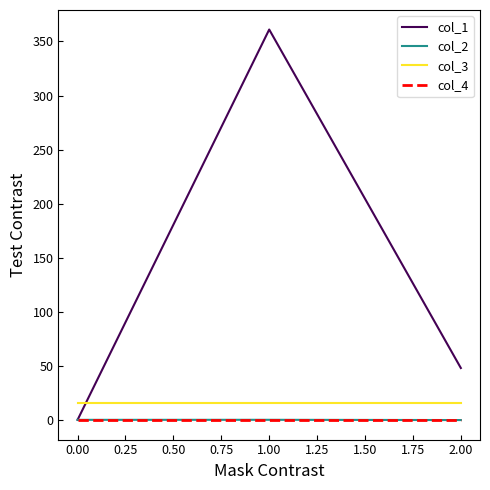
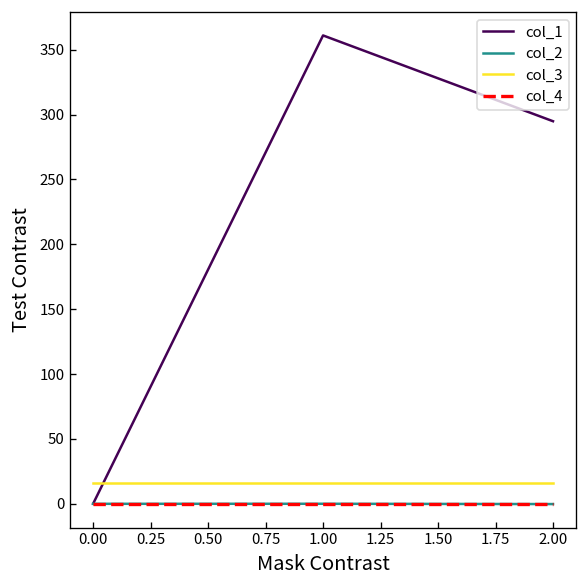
  {
    "col_1": {
      "1.00": 361,
-     "2.00": 48
+     "2.00": 295
    },
    "col_4": {
      "1.00": 0,
      "2.00": 0
    },
    "col_3": {
      "0.00": 16,
      "1.00": 16,
      "2.00": 16
    }
  }
